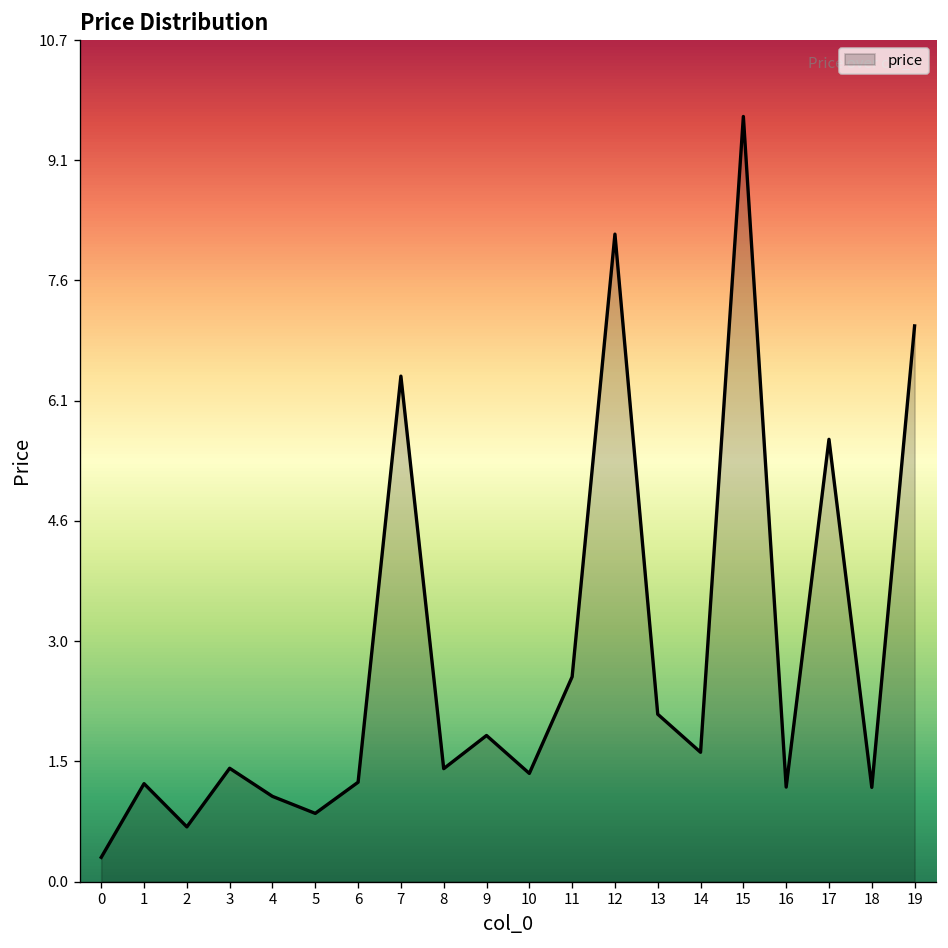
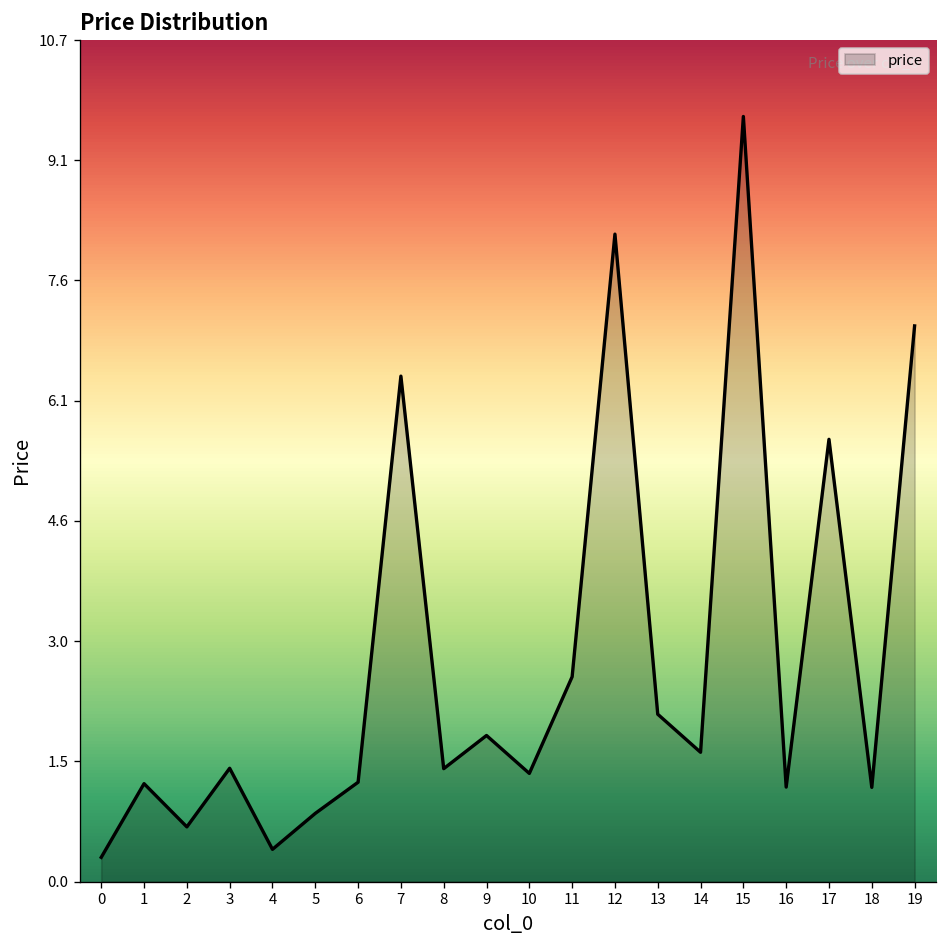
  {
    "0": 0.3,
    "1": 1.2,
    "2": 0.7,
    "3": 1.4,
-   "4": 1.1,
+   "4": 0.4,
    "5": 0.9,
    "6": 1.3,
    "7": 6.4,
    "8": 1.4,
    "9": 1.9,
    "10": 1.4,
    "11": 2.6,
    "12": 8.2,
    "13": 2.1,
    "14": 1.6,
    "15": 9.7,
    "16": 1.2,
    "17": 5.6,
    "18": 1.2,
    "19": 7.0
  }
